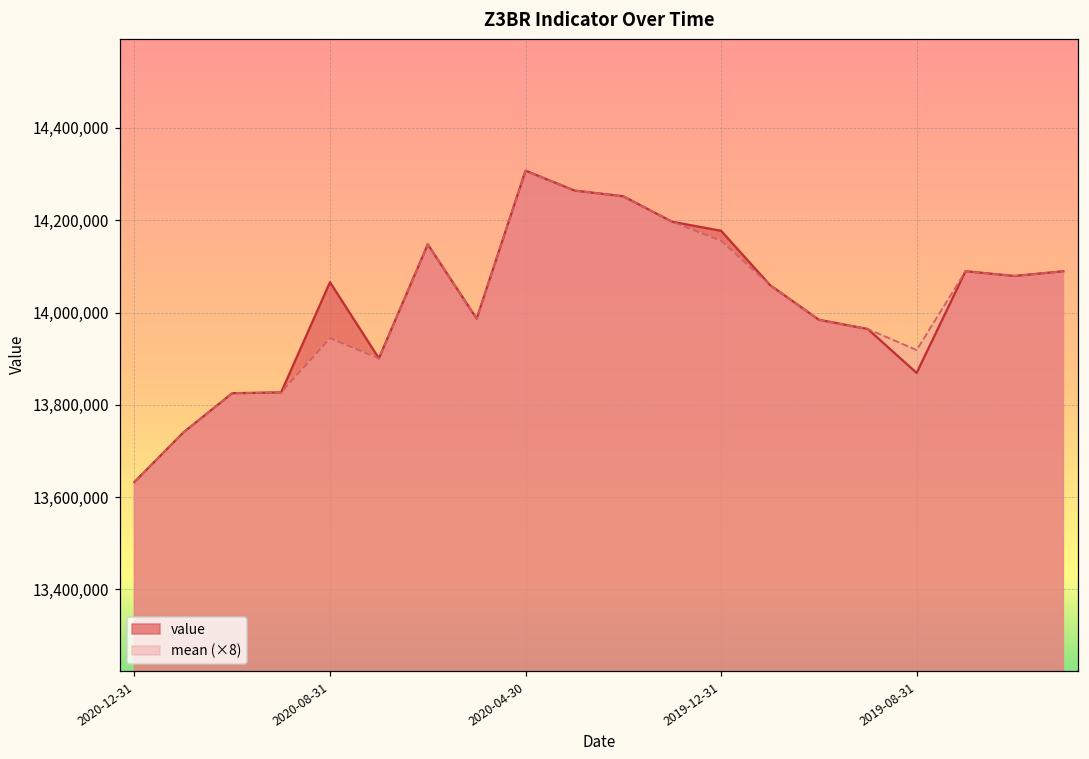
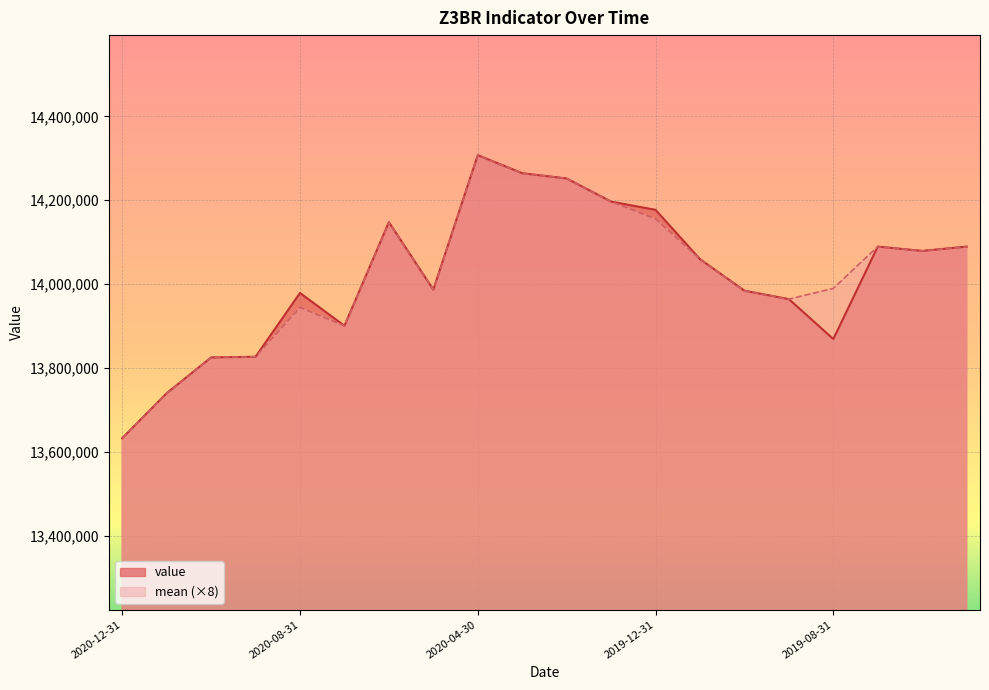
  {
    "value": {
-     "2020-08-31": "14,070,000",
+     "2020-08-31": "13,980,000",
      "2019-12-31": "14,180,000",
      "2019-08-31": "13,870,000"
    },
    "mean (×8)": {
      "2020-08-31": "13,940,000",
      "2019-12-31": "14,160,000",
-     "2019-08-31": "13,920,000"
+     "2019-08-31": "13,990,000"
    }
  }
